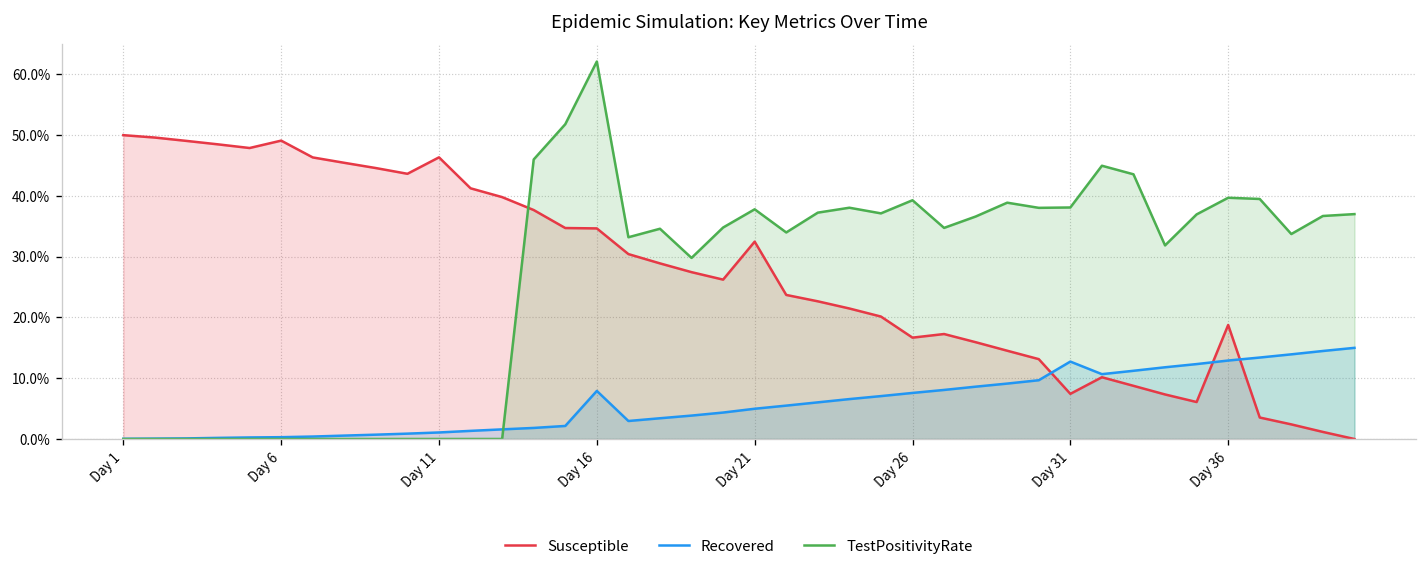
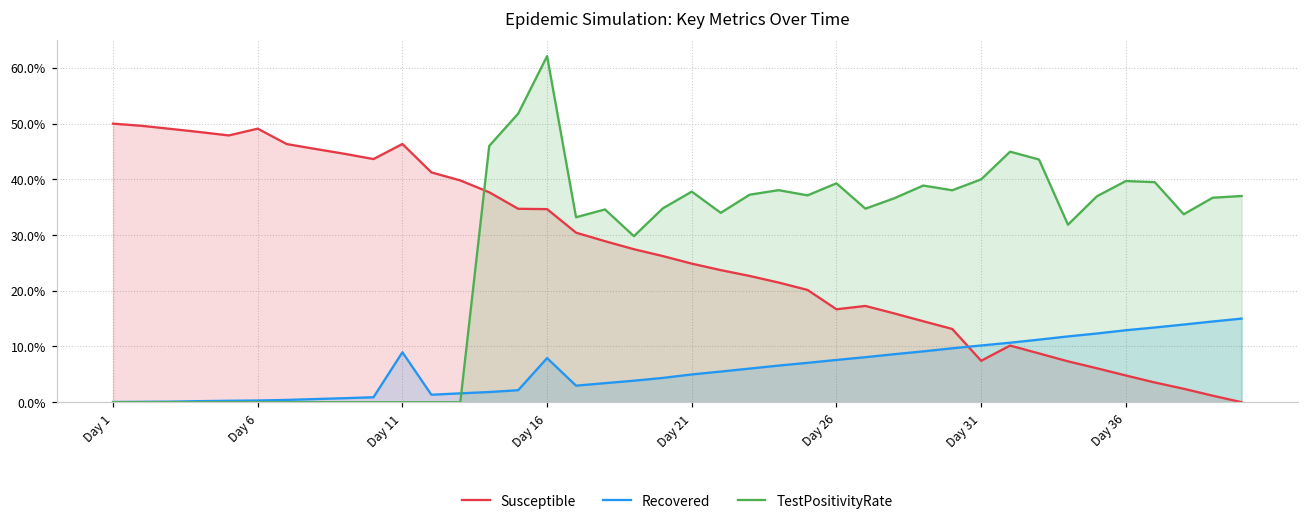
  {
    "Susceptible": {
      "Day 1": "50%",
      "Day 6": "49%",
      "Day 11": "46%",
      "Day 16": "35%",
-     "Day 21": "32%",
+     "Day 21": "25%",
      "Day 26": "17%",
      "Day 31": "7%",
-     "Day 36": "19%"
+     "Day 36": "5%"
    },
    "Recovered": {
-     "Day 11": "1%",
+     "Day 11": "9%",
      "Day 16": "8%",
      "Day 21": "5%",
      "Day 26": "8%",
-     "Day 31": "13%",
+     "Day 31": "10%",
      "Day 36": "13%"
    },
    "TestPositivityRate": {
      "Day 11": "0%",
      "Day 16": "62%",
      "Day 21": "38%",
      "Day 26": "39%",
-     "Day 31": "38%",
+     "Day 31": "40%",
      "Day 36": "40%"
    }
  }
